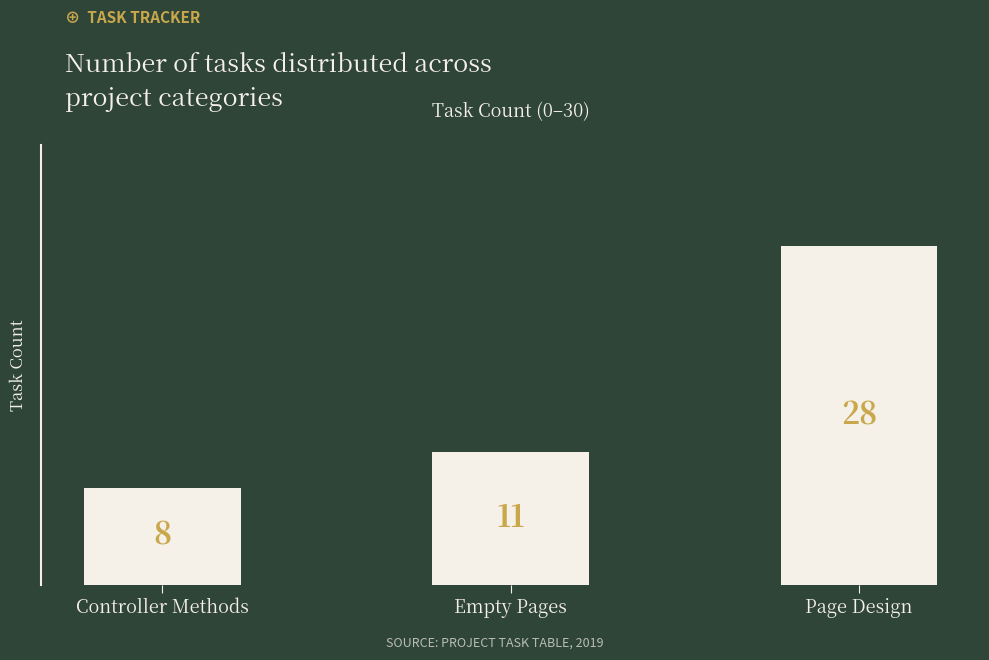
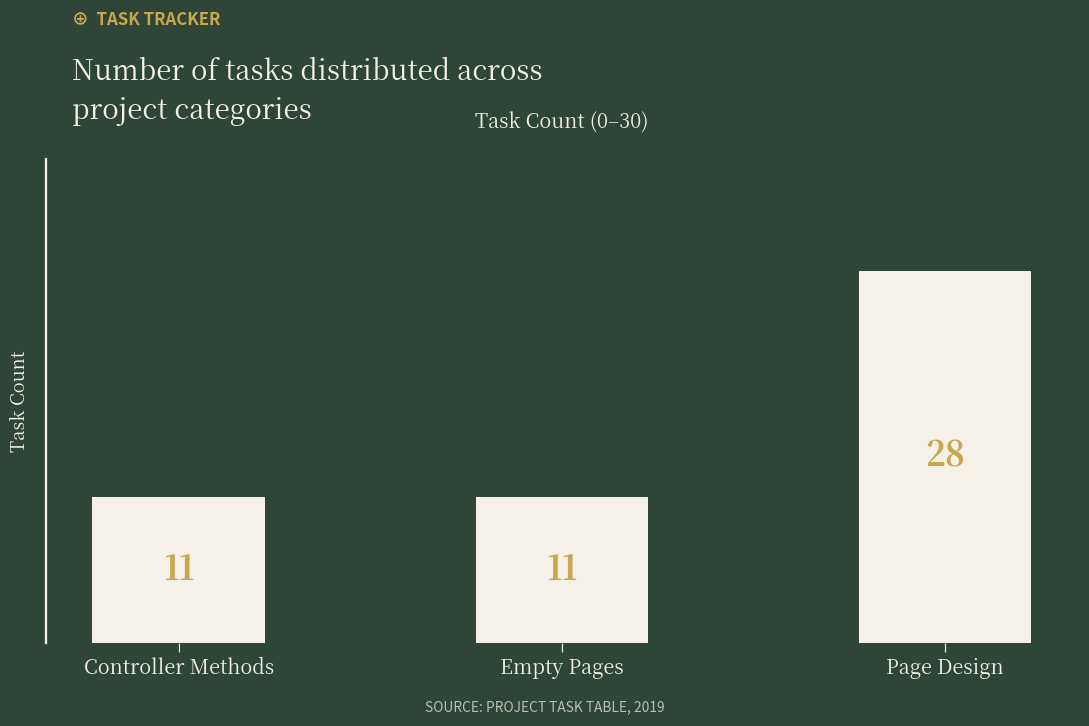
  {
-   "Controller Methods": 8,
+   "Controller Methods": 11,
    "Empty Pages": 11,
    "Page Design": 28
  }
